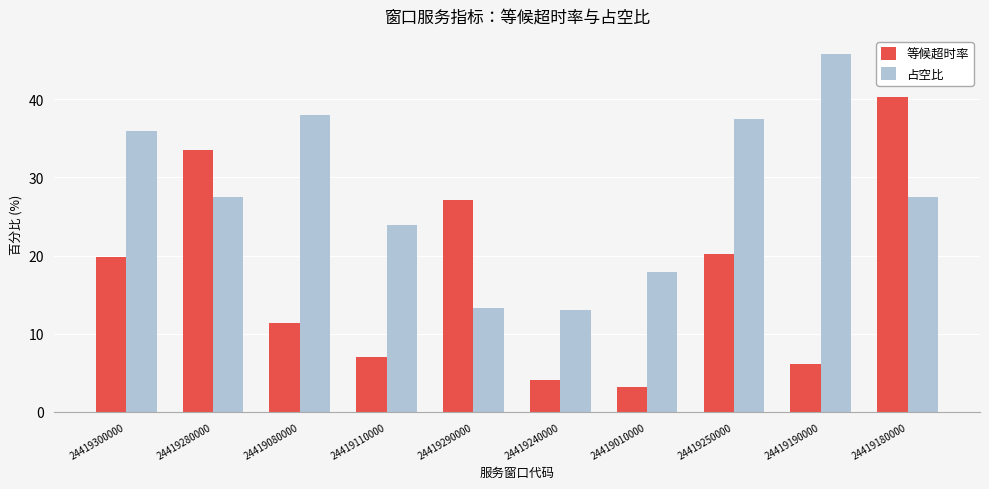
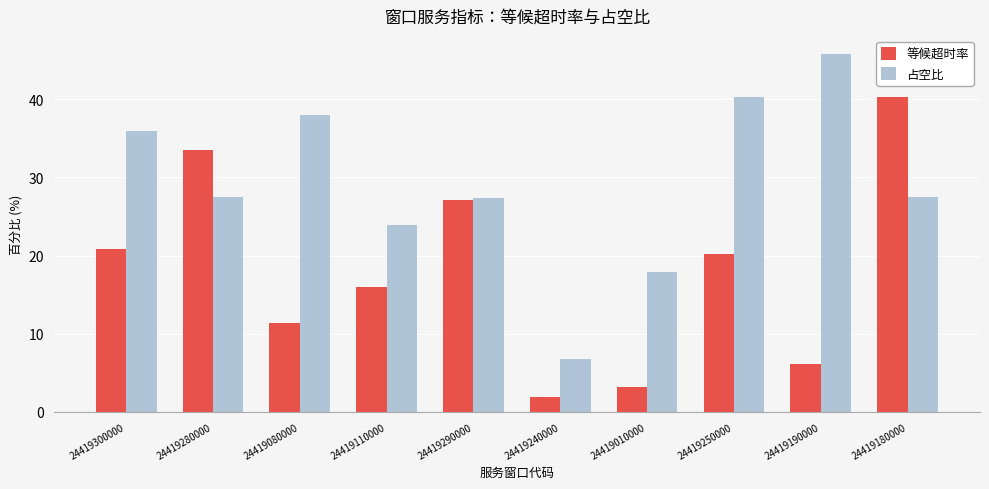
  {
    "等候超时率": {
-     "24419300000": 20,
+     "24419300000": 21,
      "24419280000": 34,
      "24419080000": 11,
-     "24419110000": 7,
+     "24419110000": 16,
      "24419290000": 27,
-     "24419240000": 4,
+     "24419240000": 2,
      "24419010000": 3,
      "24419250000": 20,
      "24419190000": 6,
      "24419180000": 40
    },
    "占空比": {
      "24419300000": 36,
      "24419280000": 28,
      "24419080000": 38,
      "24419110000": 24,
-     "24419290000": 13,
-     "24419240000": 13,
+     "24419290000": 27,
+     "24419240000": 7,
      "24419010000": 18,
-     "24419250000": 37,
+     "24419250000": 40,
      "24419190000": 46,
      "24419180000": 28
    }
  }
